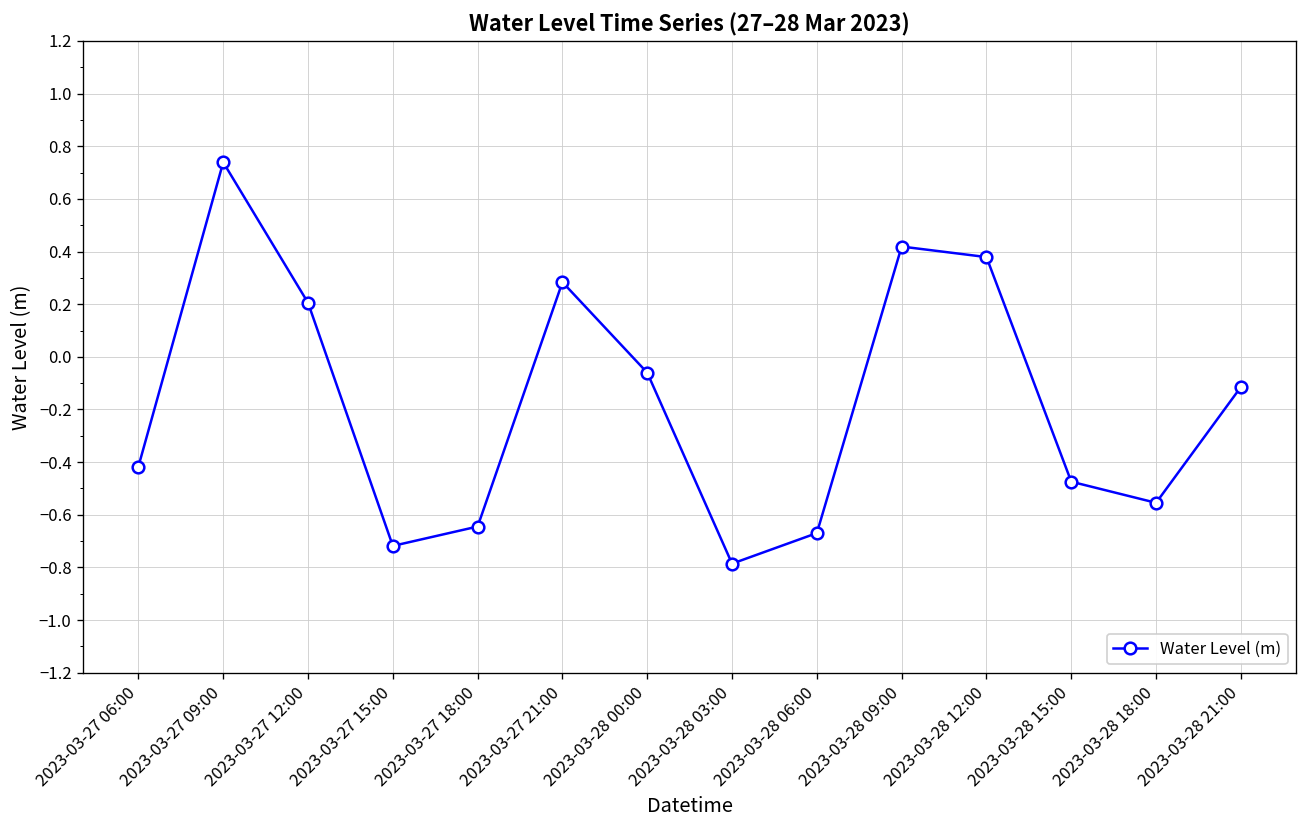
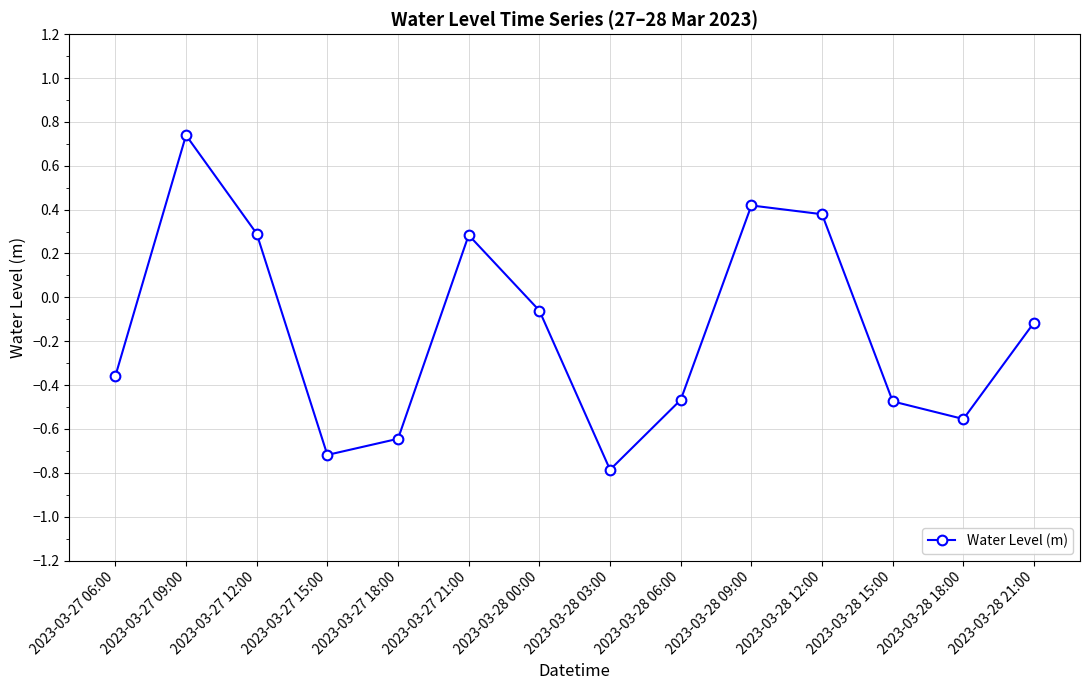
  {
-   "2023-03-27 06:00": -0.42,
+   "2023-03-27 06:00": -0.36,
    "2023-03-27 09:00": 0.74,
-   "2023-03-27 12:00": 0.21,
+   "2023-03-27 12:00": 0.29,
    "2023-03-27 15:00": -0.72,
    "2023-03-27 18:00": -0.64,
    "2023-03-27 21:00": 0.28,
    "2023-03-28 00:00": -0.06,
    "2023-03-28 03:00": -0.79,
-   "2023-03-28 06:00": -0.67,
+   "2023-03-28 06:00": -0.47,
    "2023-03-28 09:00": 0.42,
    "2023-03-28 12:00": 0.38,
    "2023-03-28 15:00": -0.47,
    "2023-03-28 18:00": -0.55,
    "2023-03-28 21:00": -0.11
  }
